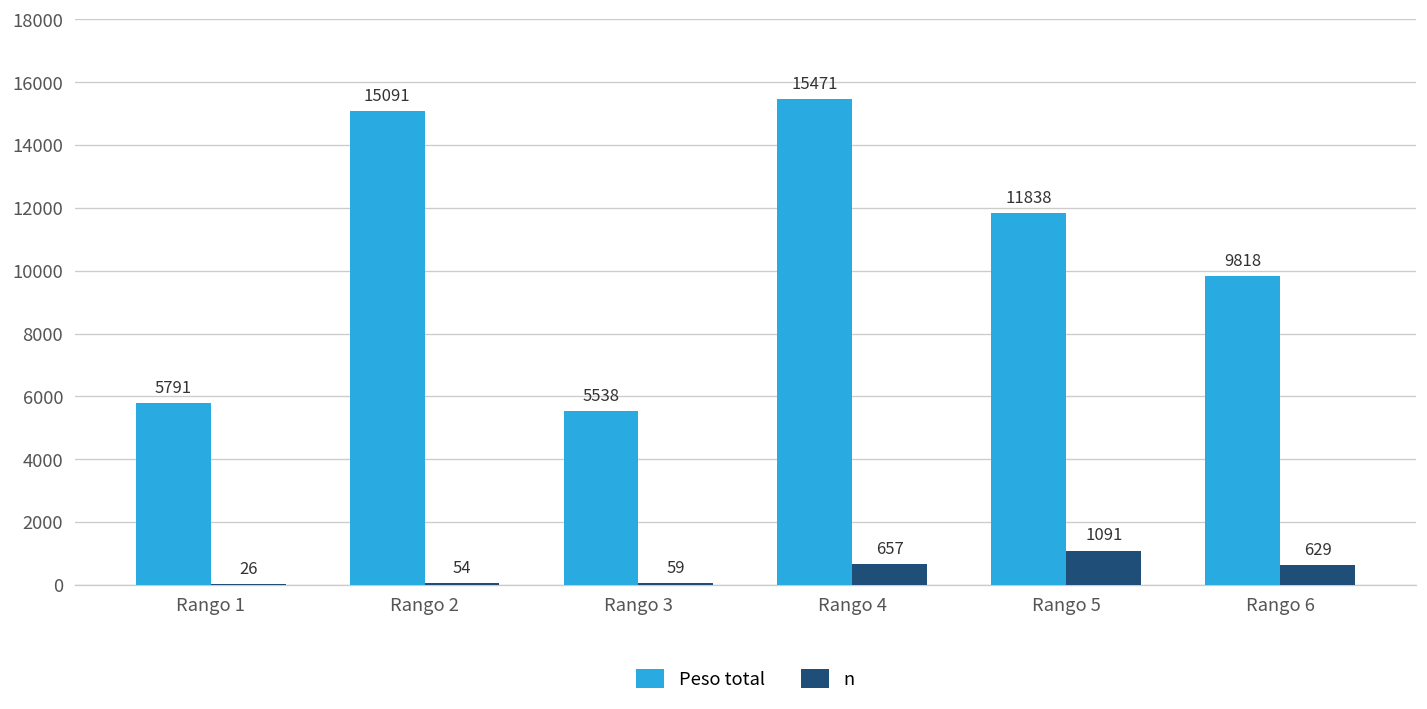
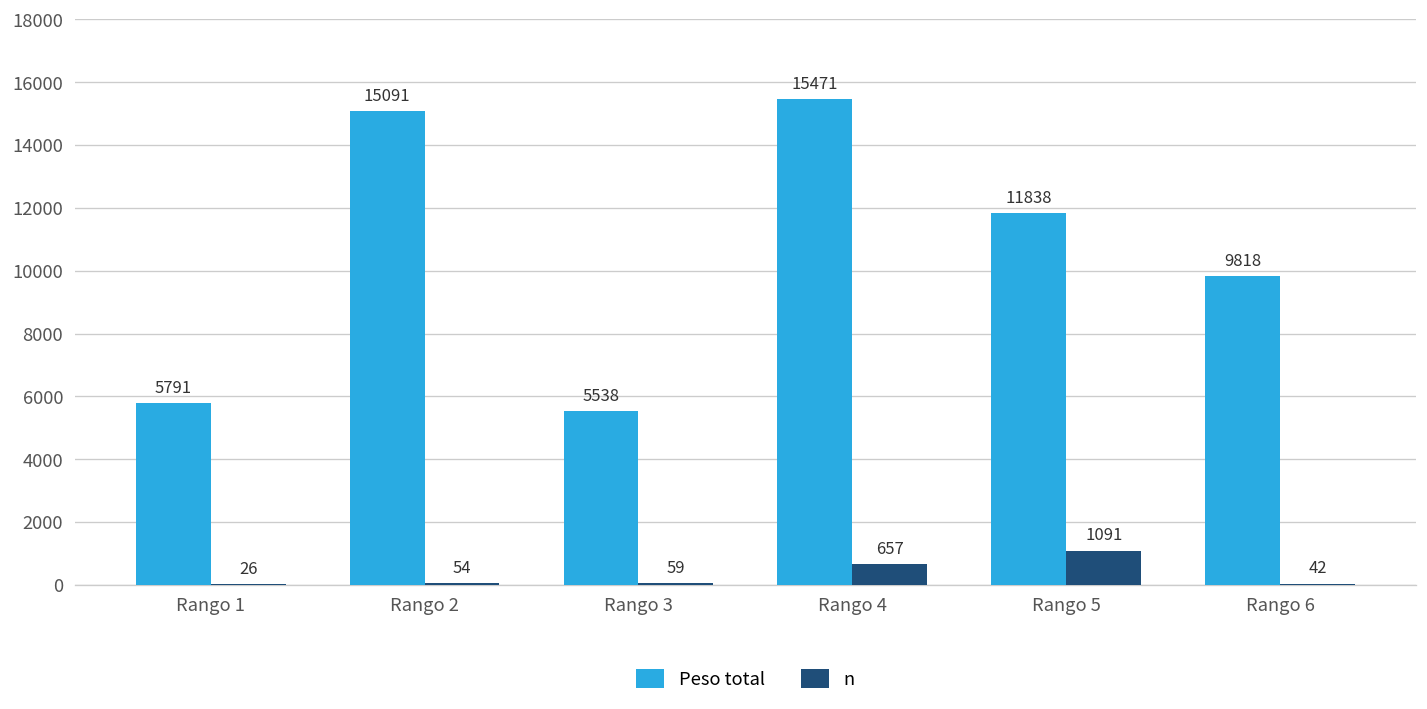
  {
    "Peso total": {
      "Rango 1": 5791,
      "Rango 2": 15091,
      "Rango 3": 5538,
      "Rango 4": 15471,
      "Rango 5": 11838,
      "Rango 6": 9818
    },
    "n": {
      "Rango 1": 26,
      "Rango 2": 54,
      "Rango 3": 59,
      "Rango 4": 657,
      "Rango 5": 1091,
-     "Rango 6": 629
+     "Rango 6": 42
    }
  }
